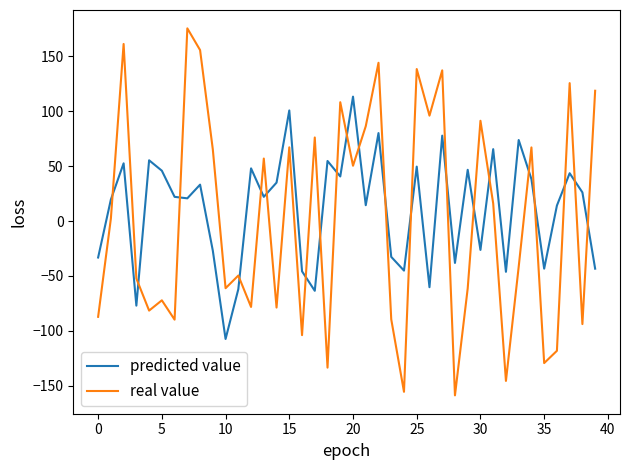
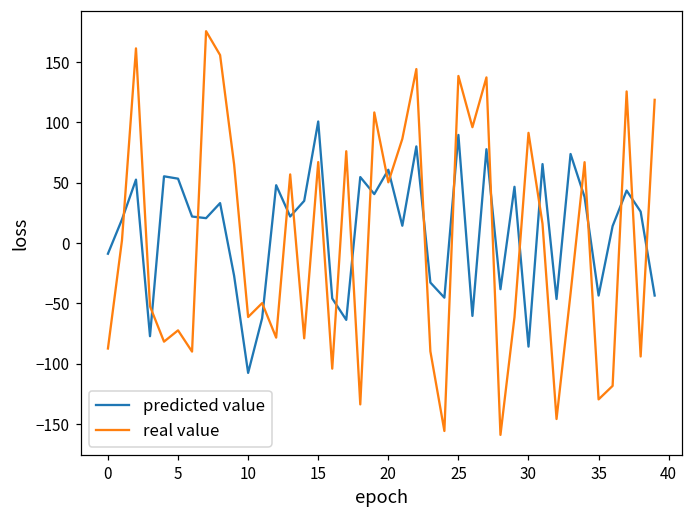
  {
    "predicted value": {
-     "0": -33,
-     "5": 46,
+     "0": -9,
+     "5": 53,
      "10": -108,
      "15": 101,
-     "20": 113,
-     "25": 50,
-     "30": -26,
+     "20": 61,
+     "25": 90,
+     "30": -86,
      "35": -43
    },
    "real value": {
      "0": -87,
      "5": -72,
      "10": -61,
      "15": 67,
      "20": 50,
      "25": 138,
      "30": 91,
      "35": -129
    }
  }
